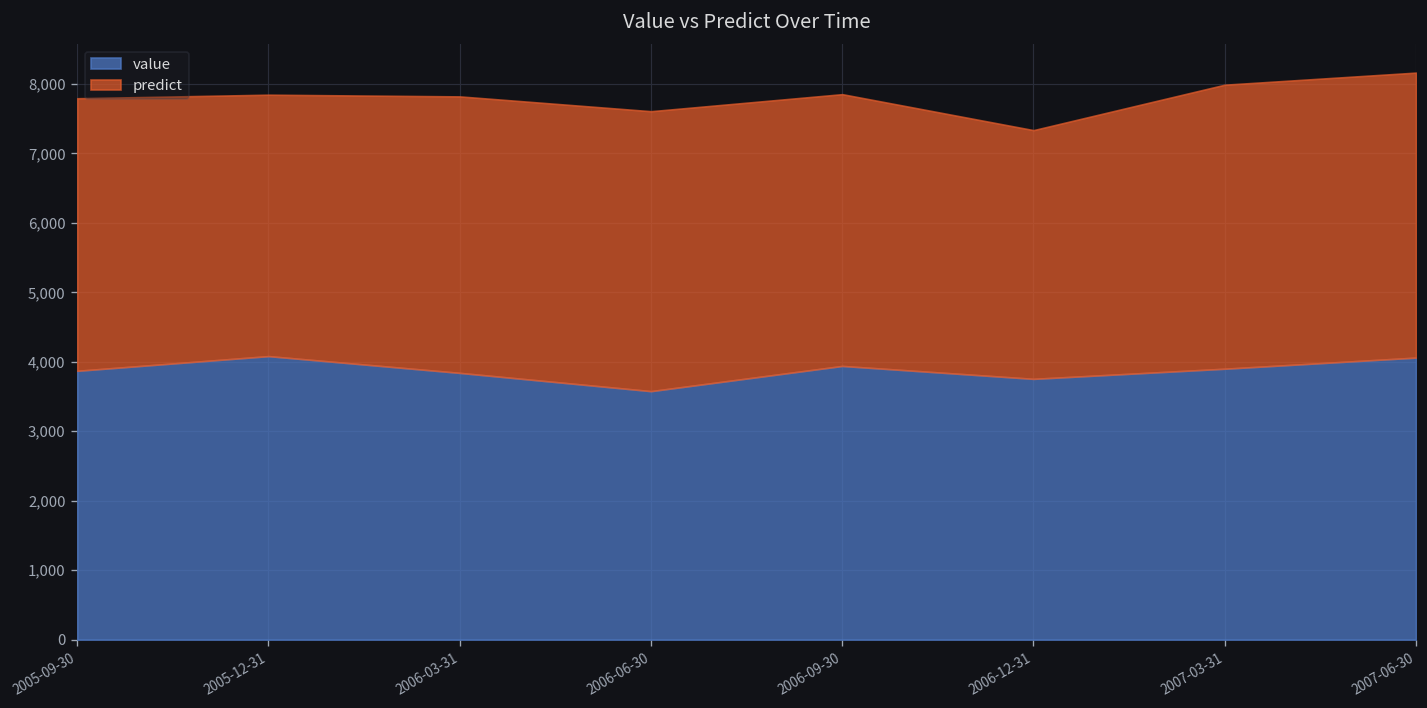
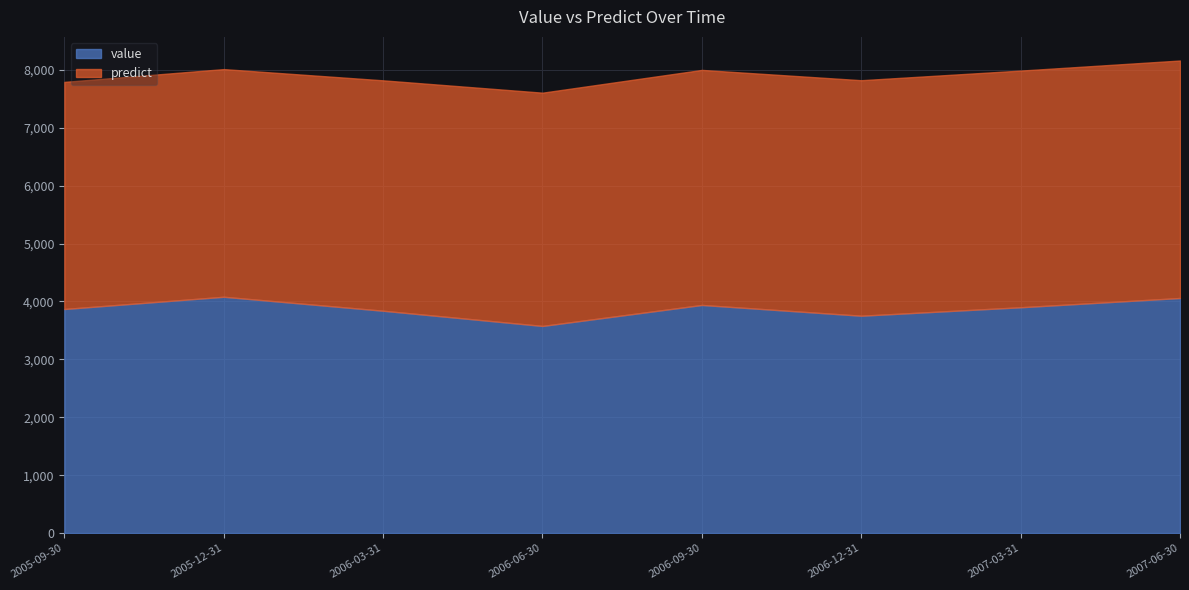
  {
    "value": {
      "2005-09-30": "3,900",
      "2005-12-31": "4,100",
      "2006-03-31": "3,800",
      "2006-06-30": "3,600",
      "2006-09-30": "3,900",
      "2006-12-31": "3,800",
      "2007-03-31": "3,900",
      "2007-06-30": "4,100"
    },
    "predict": {
      "2005-09-30": "3,900",
-     "2005-12-31": "3,800",
+     "2005-12-31": "3,900",
      "2006-03-31": "4,000",
      "2006-06-30": "4,000",
-     "2006-09-30": "3,900",
-     "2006-12-31": "3,600",
+     "2006-09-30": "4,100",
+     "2006-12-31": "4,100",
      "2007-03-31": "4,100",
      "2007-06-30": "4,100"
    }
  }
